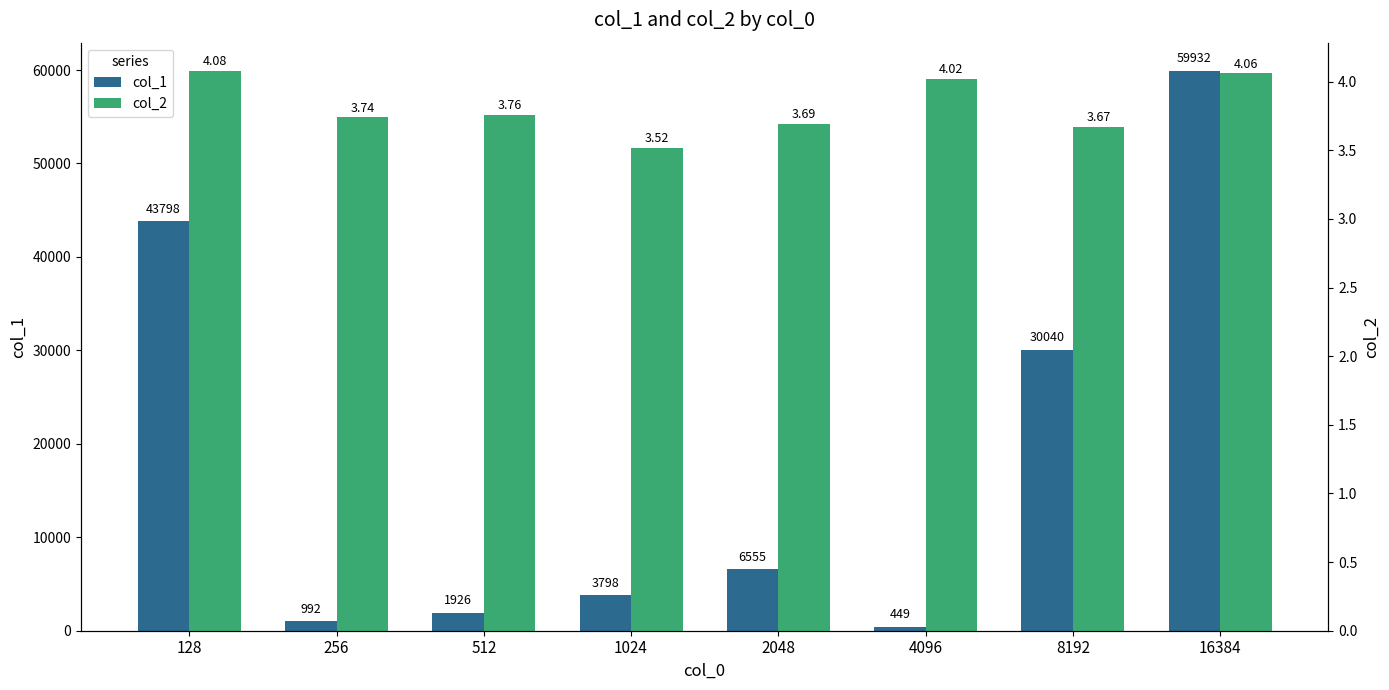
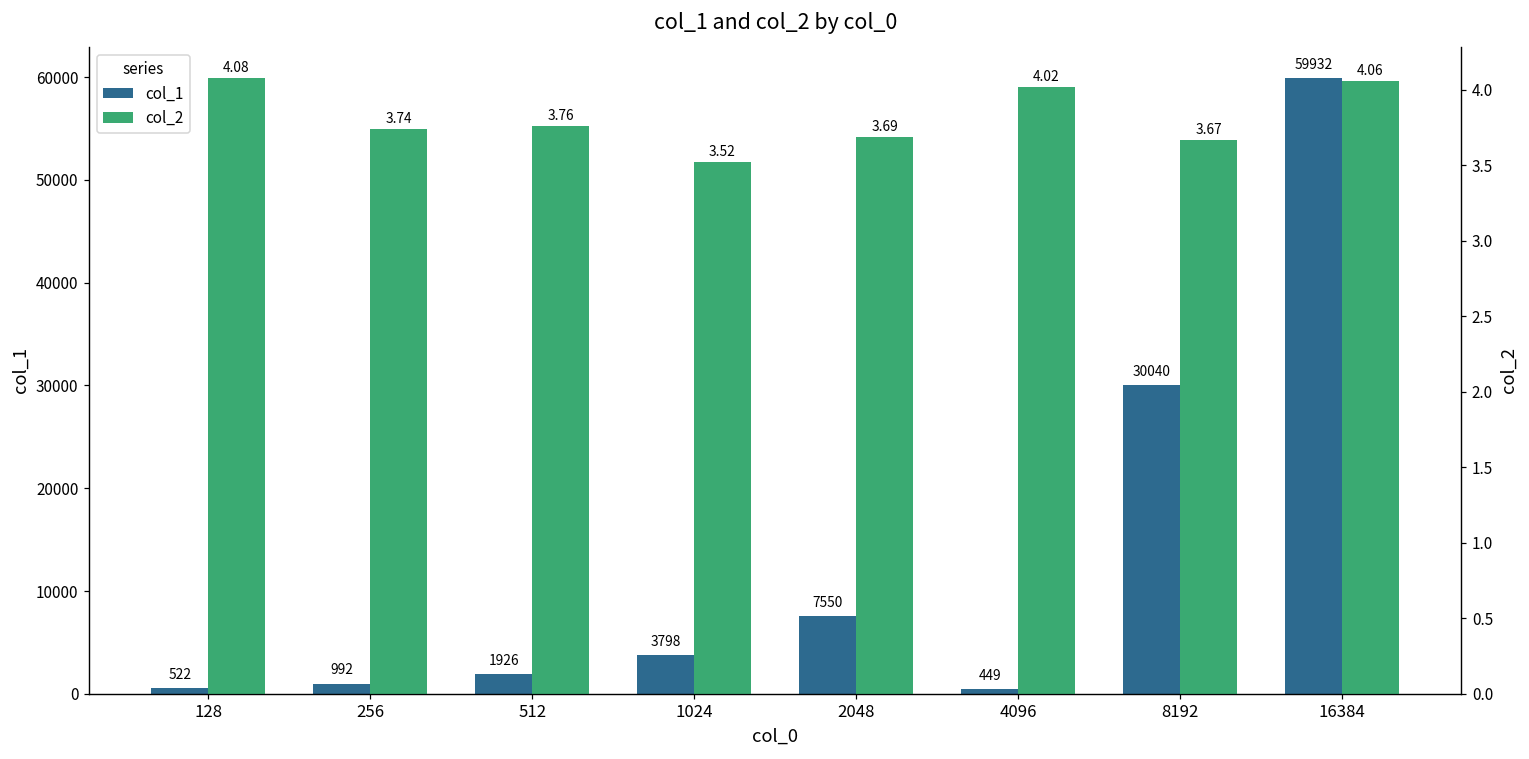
  {
    "col_1": {
-     "128": 43798,
+     "128": 522,
      "256": 992,
      "512": 1926,
      "1024": 3798,
-     "2048": 6555,
+     "2048": 7550,
      "4096": 449,
      "8192": 30040,
      "16384": 59932
    },
    "col_2": {
      "128": 4.08,
      "256": 3.74,
      "512": 3.76,
      "1024": 3.52,
      "2048": 3.69,
      "4096": 4.02,
      "8192": 3.67,
      "16384": 4.06
    }
  }
